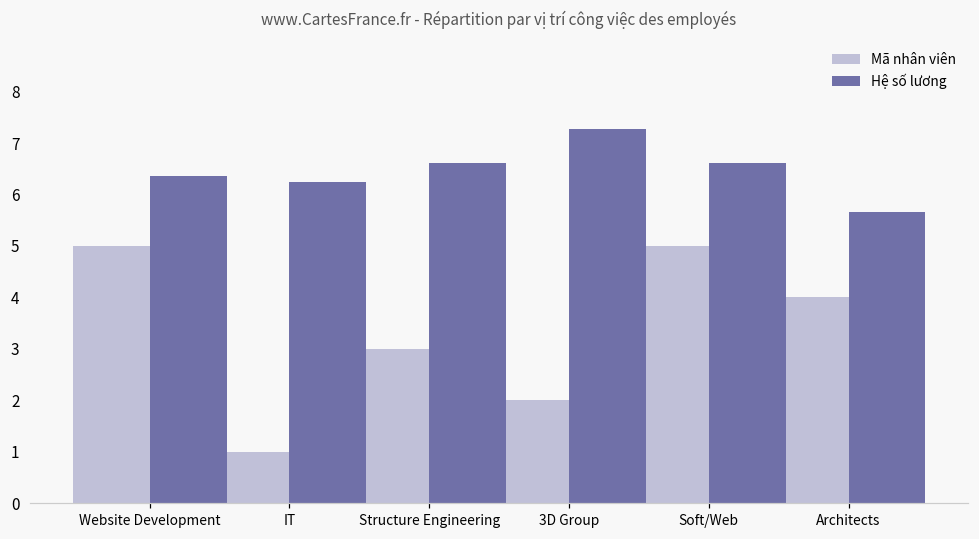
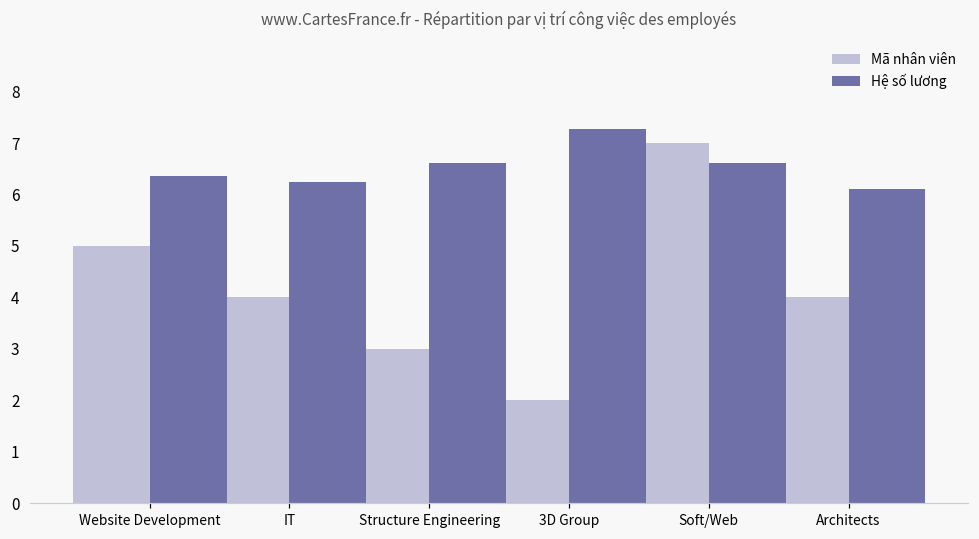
  {
    "Mã nhân viên": {
      "Website Development": 5,
-     "IT": 1,
+     "IT": 4,
      "Structure Engineering": 3,
      "3D Group": 2,
-     "Soft/Web": 5,
+     "Soft/Web": 7,
      "Architects": 4
    },
    "Hệ số lương": {
      "Website Development": 6.4,
      "IT": 6.3,
      "Structure Engineering": 6.6,
      "3D Group": 7.3,
      "Soft/Web": 6.6,
-     "Architects": 5.7
+     "Architects": 6.1
    }
  }
